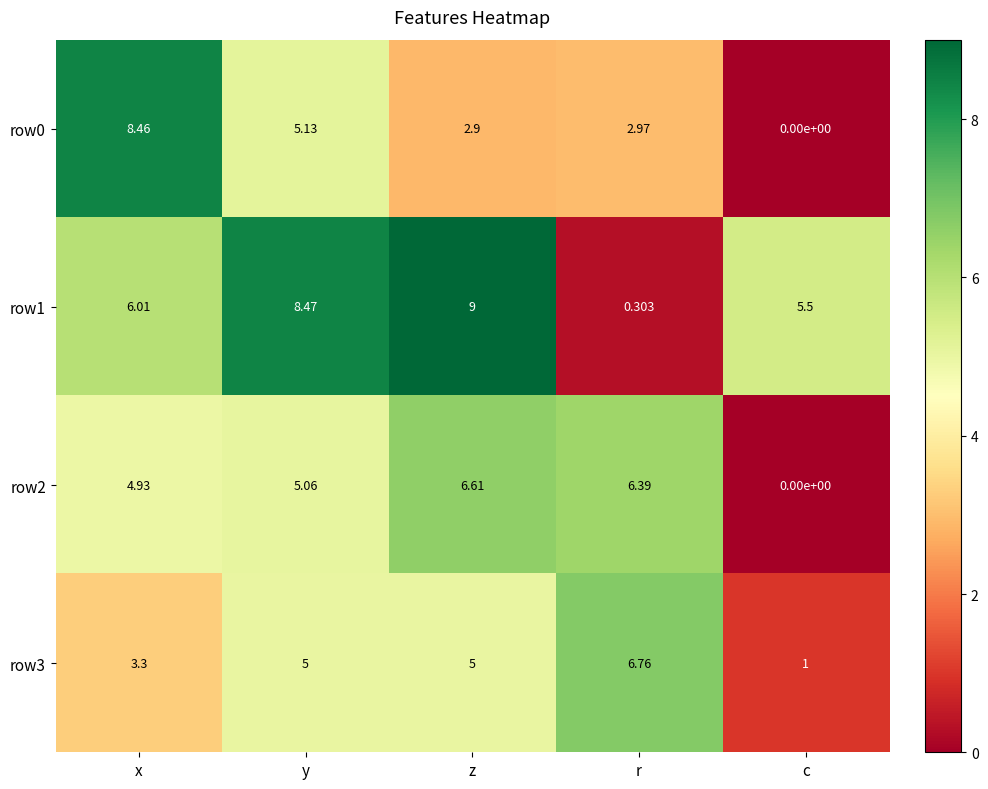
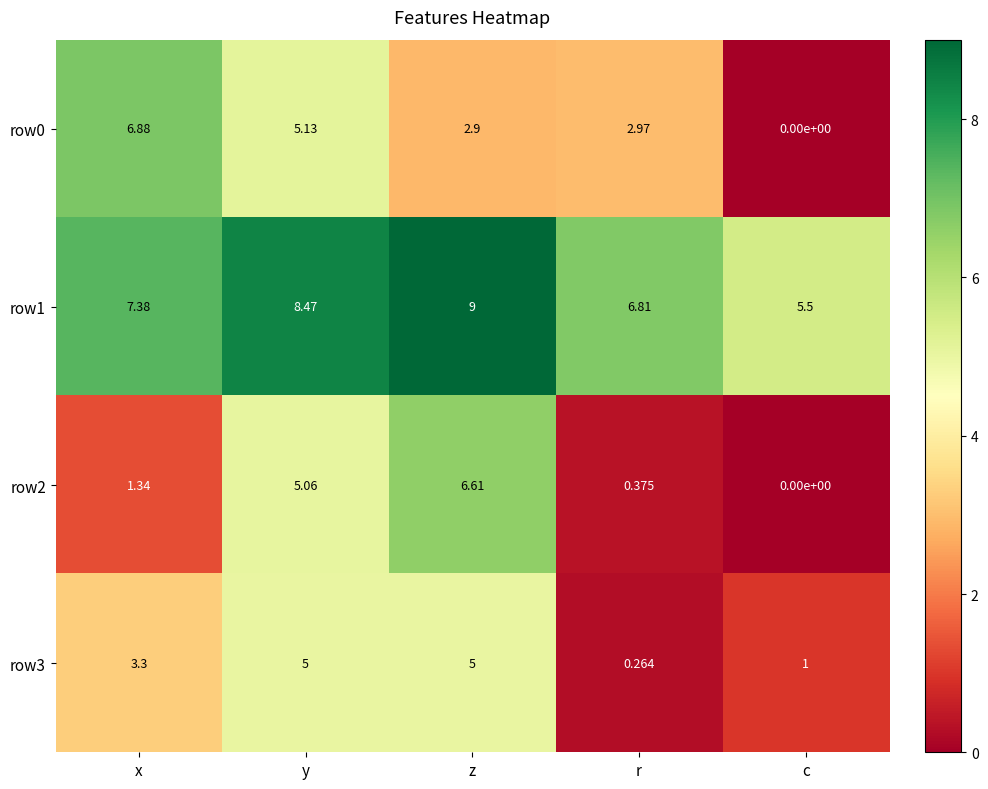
  {
    "row0": {
-     "x": "8.46",
+     "x": "6.88",
      "y": "5.13",
      "z": "2.9",
      "r": "2.97",
      "c": "0.00e+00"
    },
    "row1": {
-     "x": "6.01",
+     "x": "7.38",
      "y": "8.47",
      "z": "9",
-     "r": "0.303",
+     "r": "6.81",
      "c": "5.5"
    },
    "row2": {
-     "x": "4.93",
+     "x": "1.34",
      "y": "5.06",
      "z": "6.61",
-     "r": "6.39",
+     "r": "0.375",
      "c": "0.00e+00"
    },
    "row3": {
      "x": "3.3",
      "y": "5",
      "z": "5",
-     "r": "6.76",
+     "r": "0.264",
      "c": "1"
    }
  }
